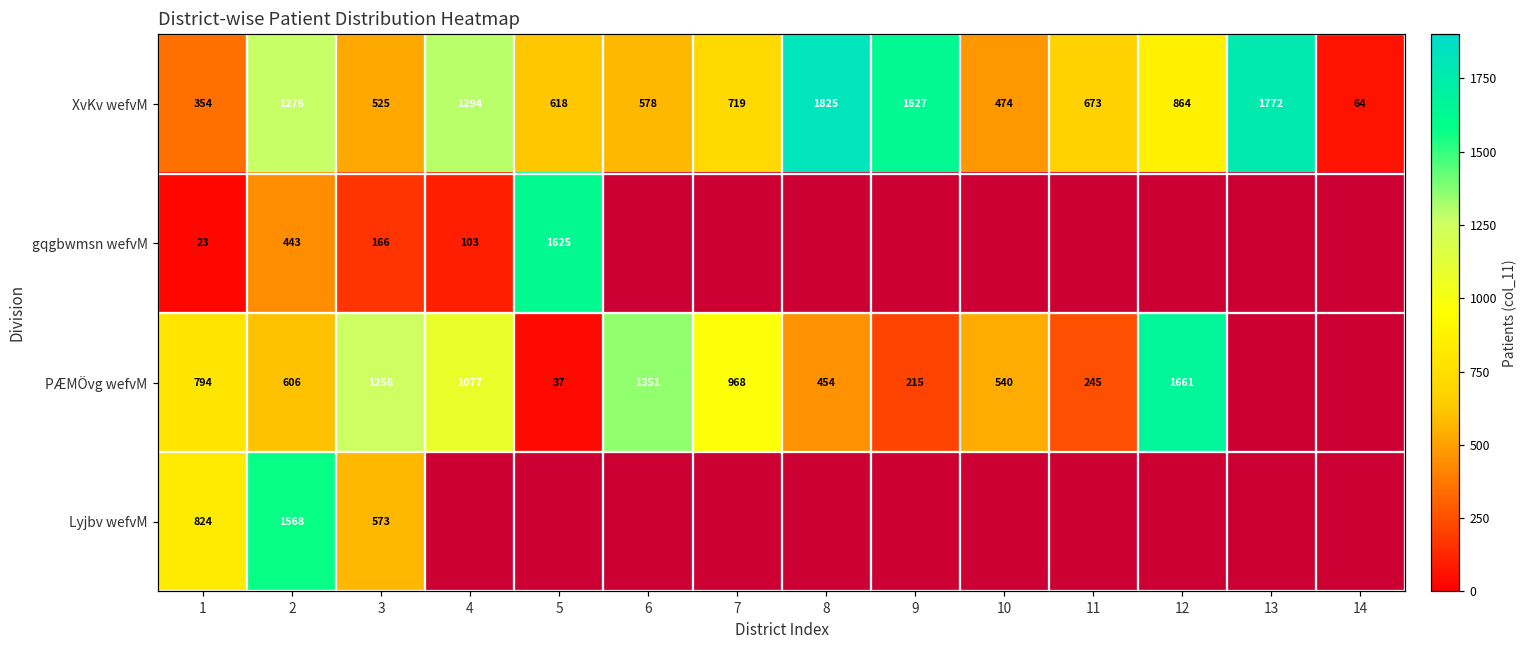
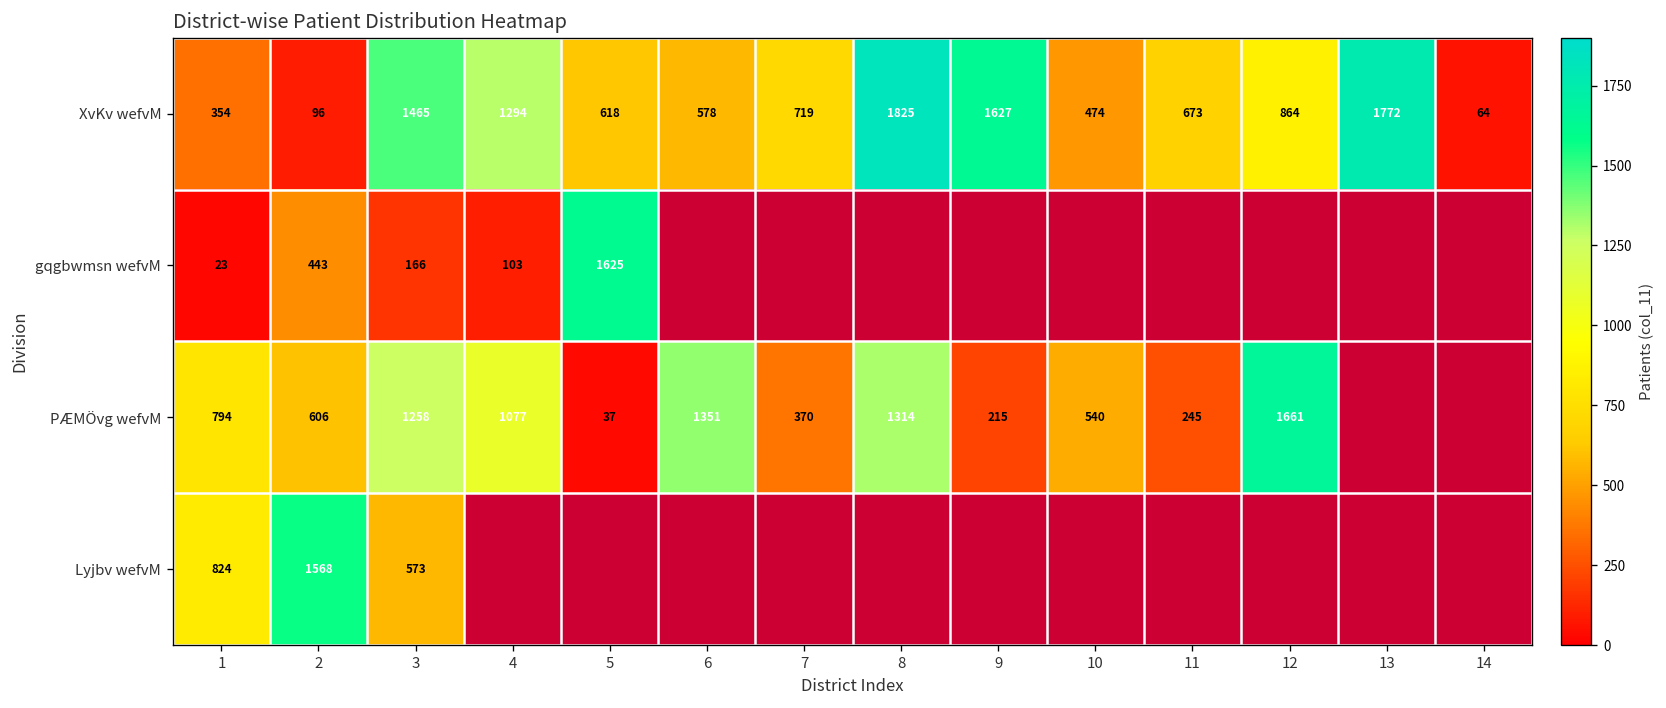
  {
    "XvKv wefvM": {
      "1": 354,
-     "2": 1276,
-     "3": 525,
+     "2": 96,
+     "3": 1465,
      "4": 1294,
      "5": 618,
      "6": 578,
      "7": 719,
      "8": 1825,
      "9": 1627,
      "10": 474,
      "11": 673,
      "12": 864,
      "13": 1772,
      "14": 64
    },
    "gqgbwmsn wefvM": {
      "1": 23,
      "2": 443,
      "3": 166,
      "4": 103,
      "5": 1625
    },
    "PÆMÖvg wefvM": {
      "1": 794,
      "2": 606,
      "3": 1258,
      "4": 1077,
      "5": 37,
      "6": 1351,
-     "7": 968,
-     "8": 454,
+     "7": 370,
+     "8": 1314,
      "9": 215,
      "10": 540,
      "11": 245,
      "12": 1661
    },
    "Lyjbv wefvM": {
      "1": 824,
      "2": 1568,
      "3": 573
    }
  }
